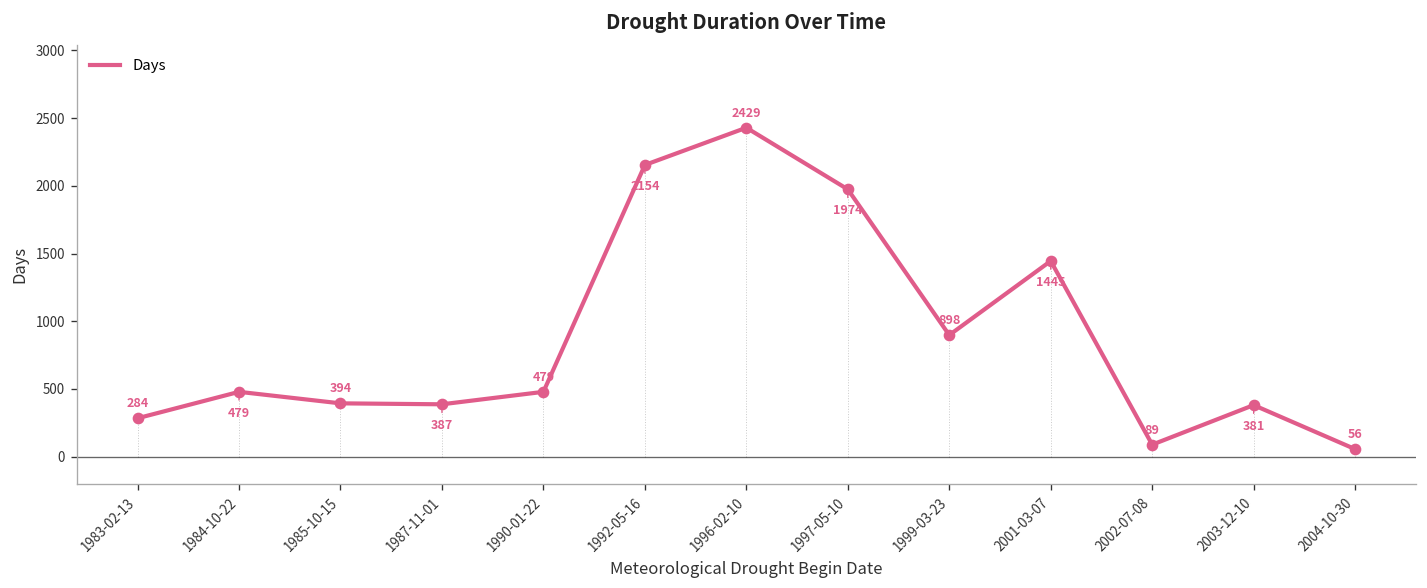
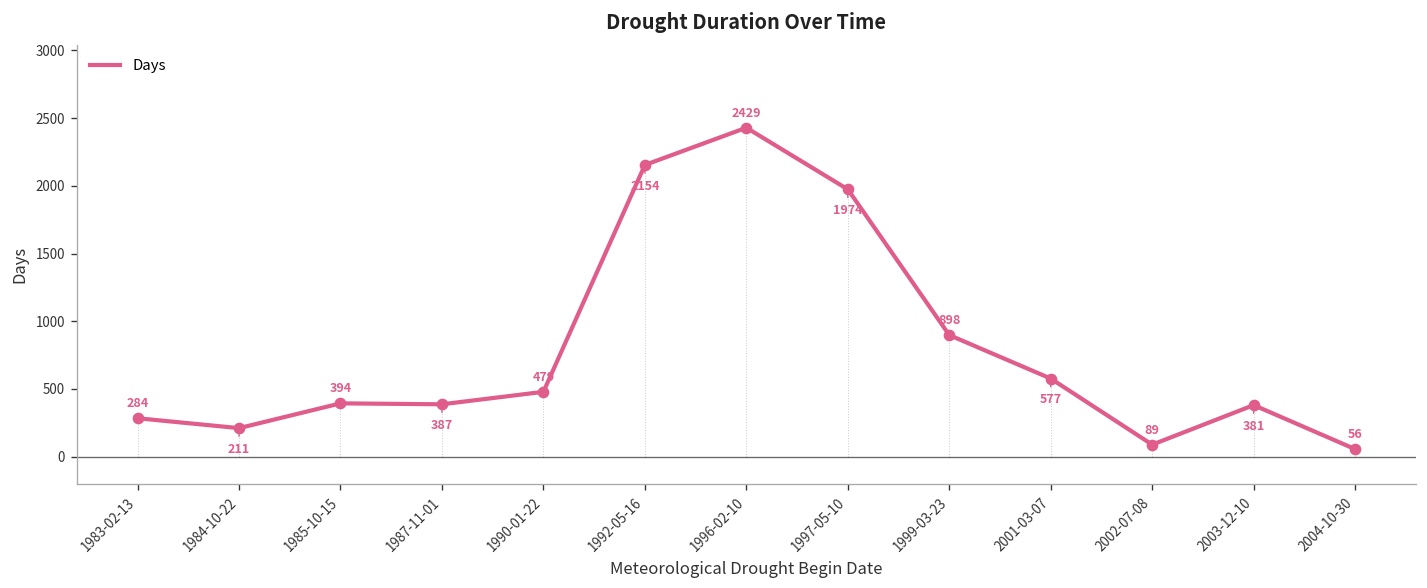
  {
-   "1984-10-22": 479,
+   "1984-10-22": 211,
    "1987-11-01": 387,
    "1992-05-16": 2154,
    "1997-05-10": 1974,
-   "2001-03-07": 1445,
+   "2001-03-07": 577,
    "2003-12-10": 381
  }
